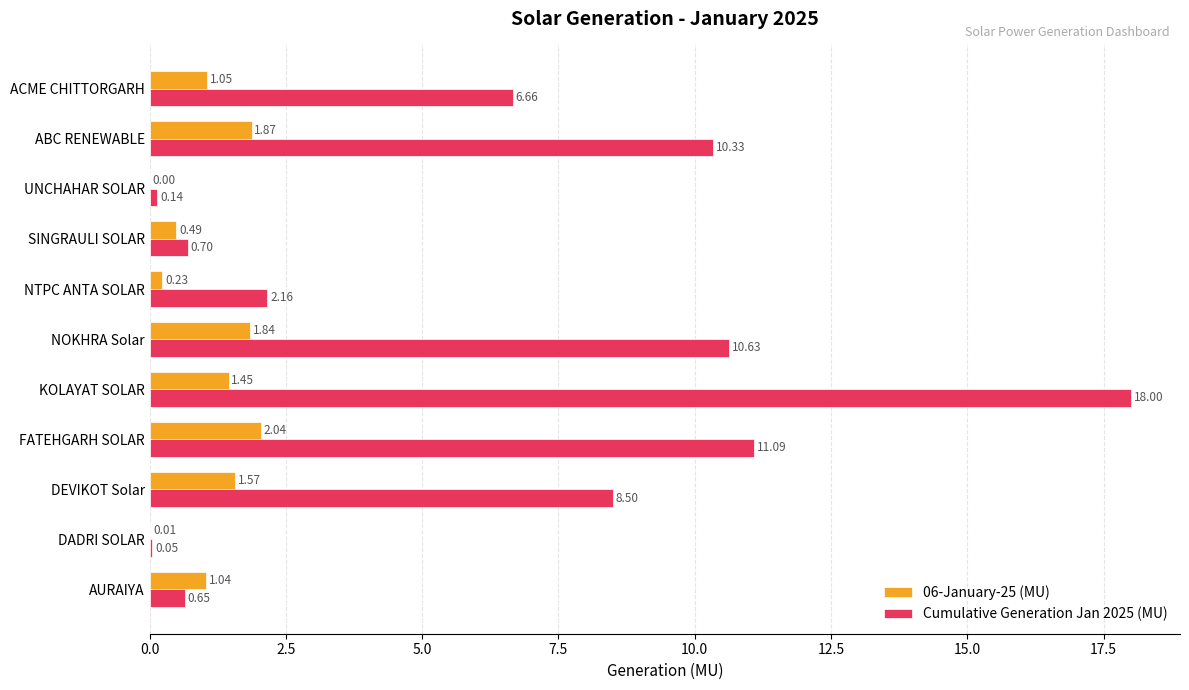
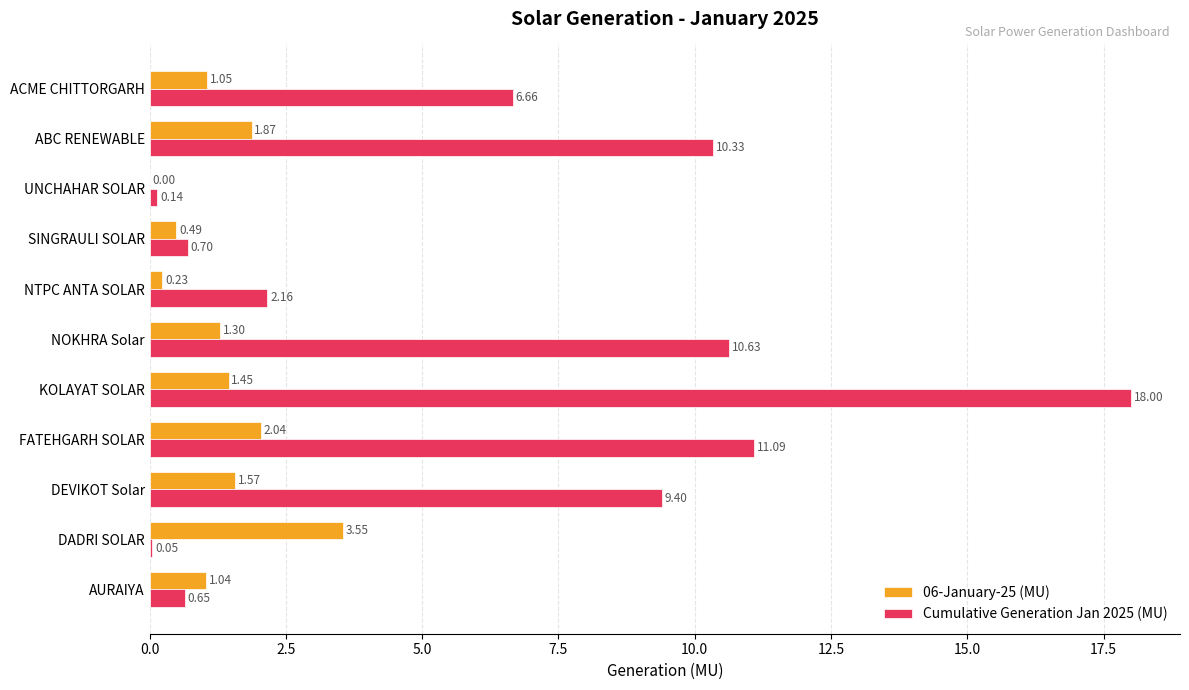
  {
    "06-January-25 (MU)": {
      "ACME CHITTORGARH": 1.05,
      "ABC RENEWABLE": 1.87,
      "UNCHAHAR SOLAR": 0.00,
      "SINGRAULI SOLAR": 0.49,
      "NTPC ANTA SOLAR": 0.23,
-     "NOKHRA Solar": 1.84,
+     "NOKHRA Solar": 1.30,
      "KOLAYAT SOLAR": 1.45,
      "FATEHGARH SOLAR": 2.04,
      "DEVIKOT Solar": 1.57,
-     "DADRI SOLAR": 0.01,
+     "DADRI SOLAR": 3.55,
      "AURAIYA": 1.04
    },
    "Cumulative Generation Jan 2025 (MU)": {
      "ACME CHITTORGARH": 6.66,
      "ABC RENEWABLE": 10.33,
      "UNCHAHAR SOLAR": 0.14,
      "SINGRAULI SOLAR": 0.70,
      "NTPC ANTA SOLAR": 2.16,
      "NOKHRA Solar": 10.63,
      "KOLAYAT SOLAR": 18.00,
      "FATEHGARH SOLAR": 11.09,
-     "DEVIKOT Solar": 8.50,
+     "DEVIKOT Solar": 9.40,
      "DADRI SOLAR": 0.05,
      "AURAIYA": 0.65
    }
  }
